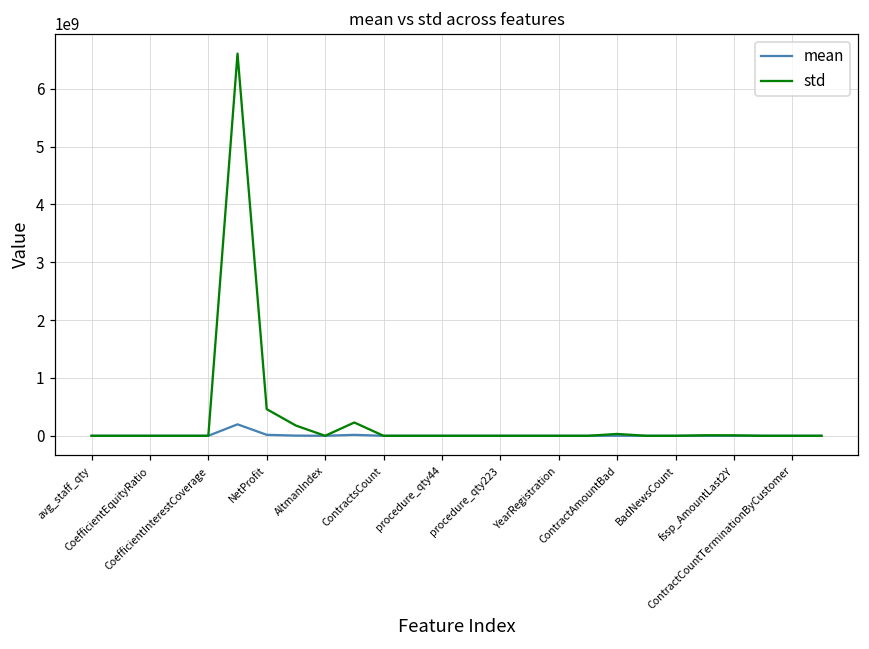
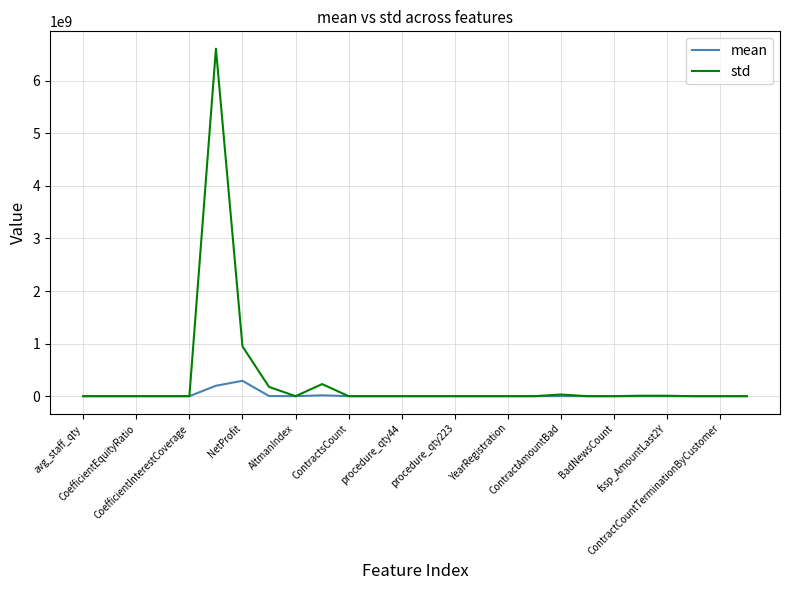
  {
    "mean": {
-     "NetProfit": 0
+     "NetProfit": 300000000
    },
    "std": {
-     "NetProfit": 500000000
+     "NetProfit": 900000000
    }
  }
